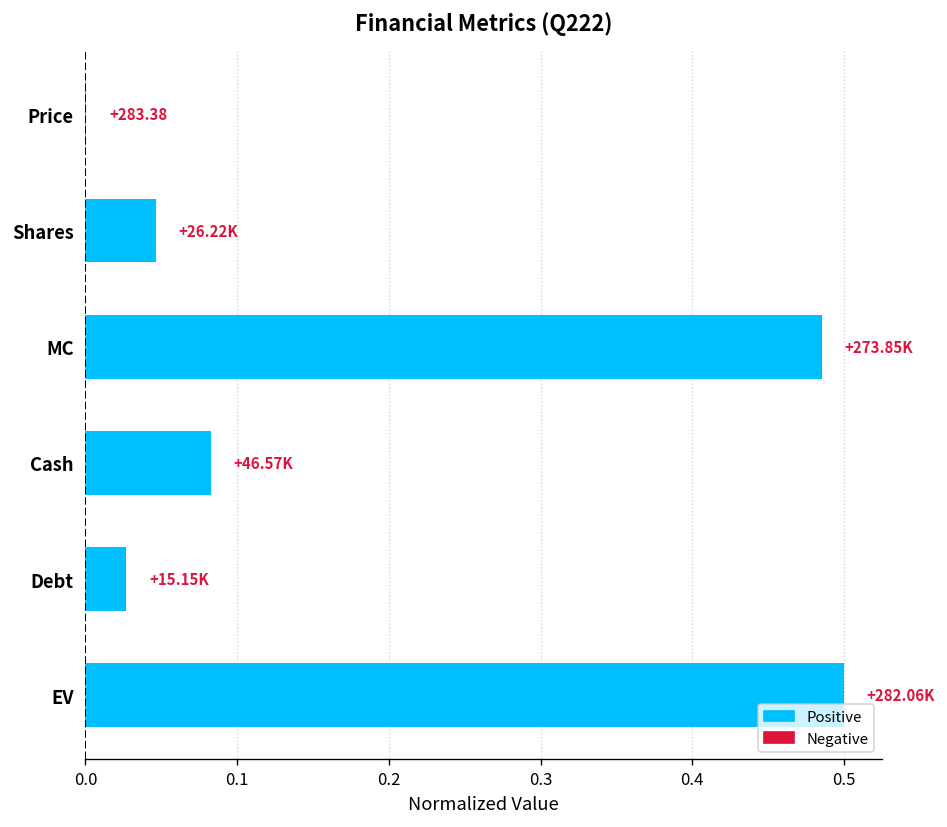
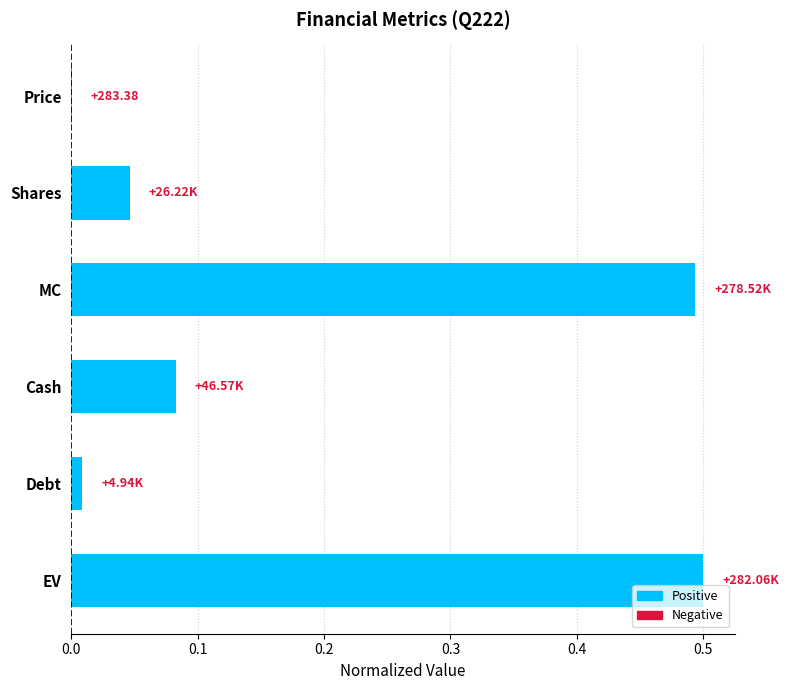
  {
-   "MC": "+273.85K",
-   "Debt": "+15.15K"
+   "MC": "+278.52K",
+   "Debt": "+4.94K"
  }
